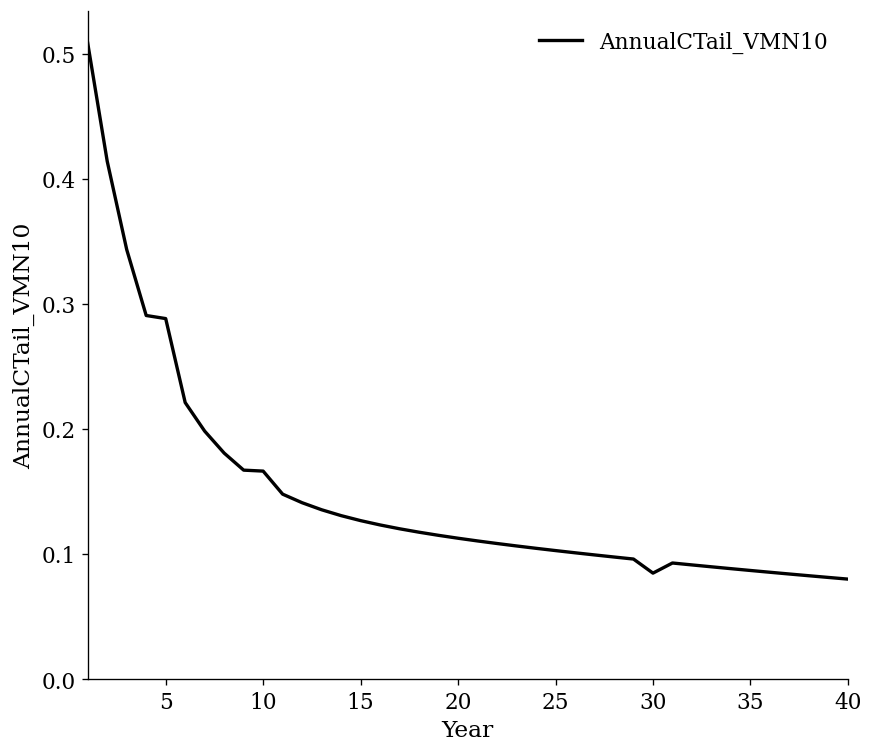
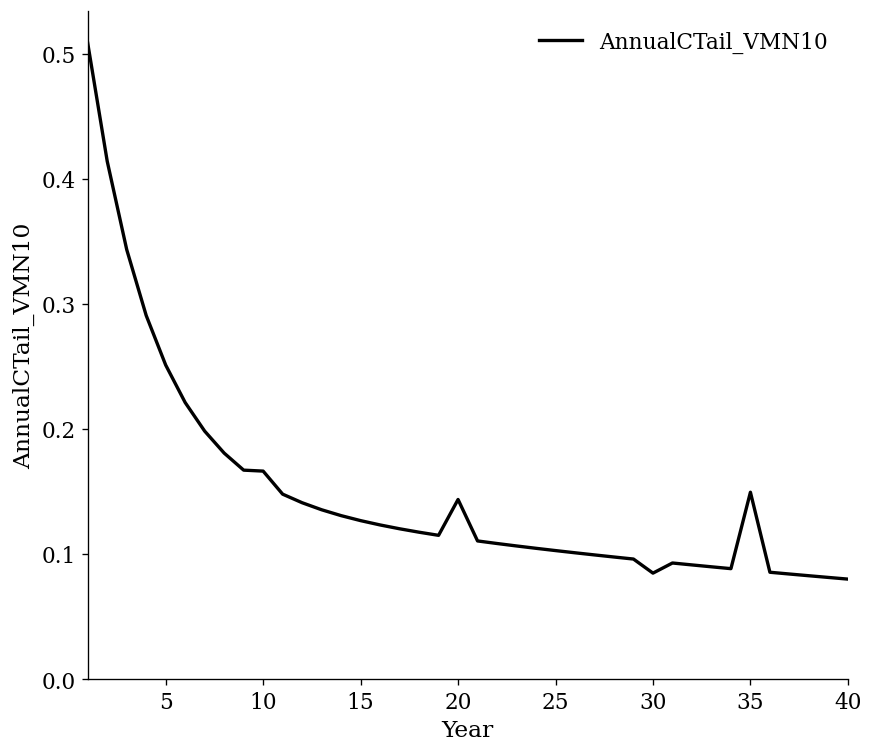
  {
-   "5": 0.288,
+   "5": 0.251,
    "10": 0.167,
    "15": 0.127,
-   "20": 0.113,
+   "20": 0.144,
    "25": 0.103,
    "30": 0.085,
-   "35": 0.087,
+   "35": 0.150,
    "40": 0.080
  }
